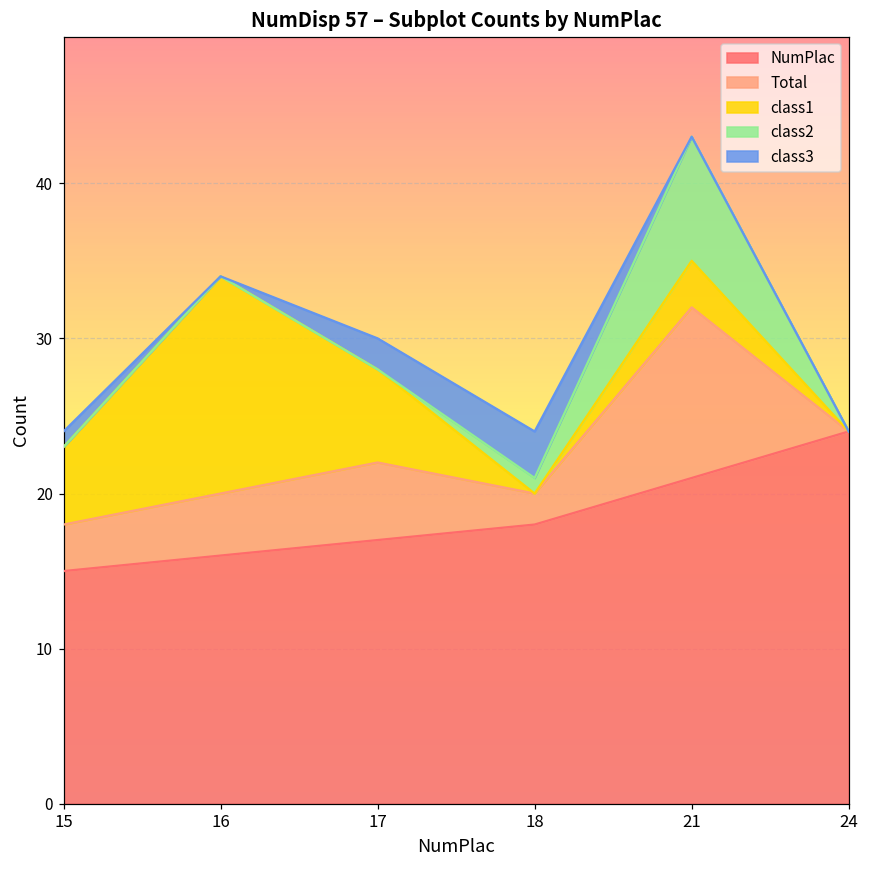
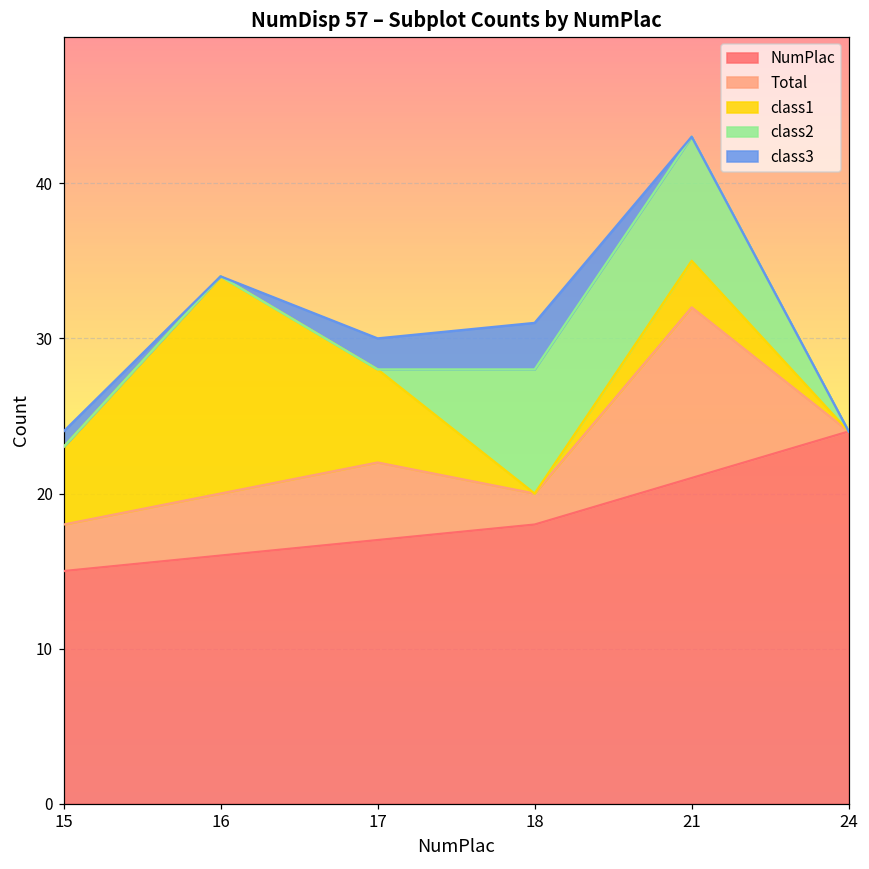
  {
    "class1": {
      "21": 3
    },
    "class2": {
-     "18": 1
+     "18": 8
    },
    "class3": {
      "15": 1,
      "17": 2,
      "18": 3
    }
  }
